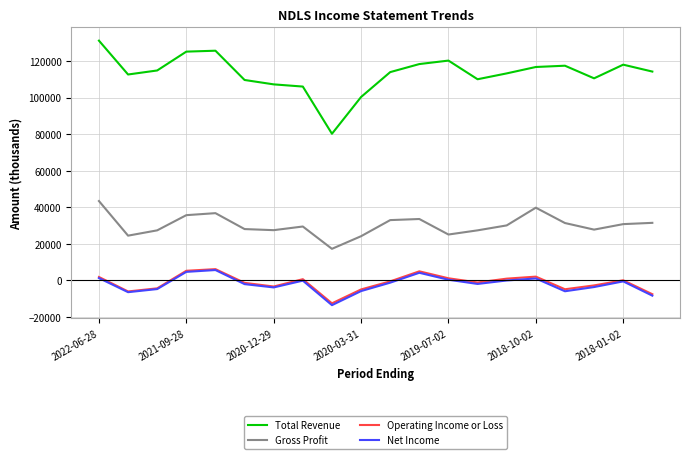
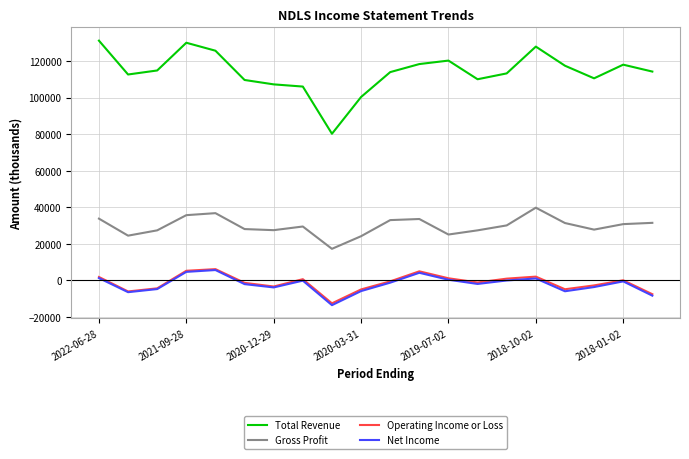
  {
    "Total Revenue": {
      "2022-06-28": 131000,
-     "2021-09-28": 125000,
+     "2021-09-28": 130000,
      "2020-12-29": 107000,
      "2020-03-31": 100000,
      "2019-07-02": 120000,
-     "2018-10-02": 117000,
+     "2018-10-02": 128000,
      "2018-01-02": 118000
    },
    "Gross Profit": {
-     "2022-06-28": 43000,
+     "2022-06-28": 34000,
      "2021-09-28": 36000,
      "2020-12-29": 28000,
      "2020-03-31": 24000,
      "2019-07-02": 25000,
      "2018-10-02": 40000,
      "2018-01-02": 31000
    }
  }
